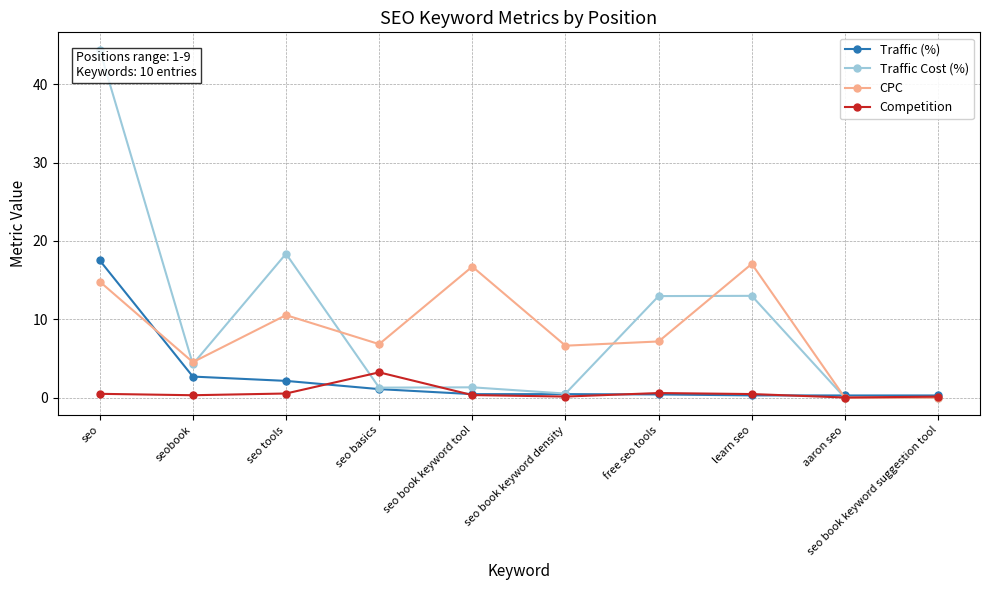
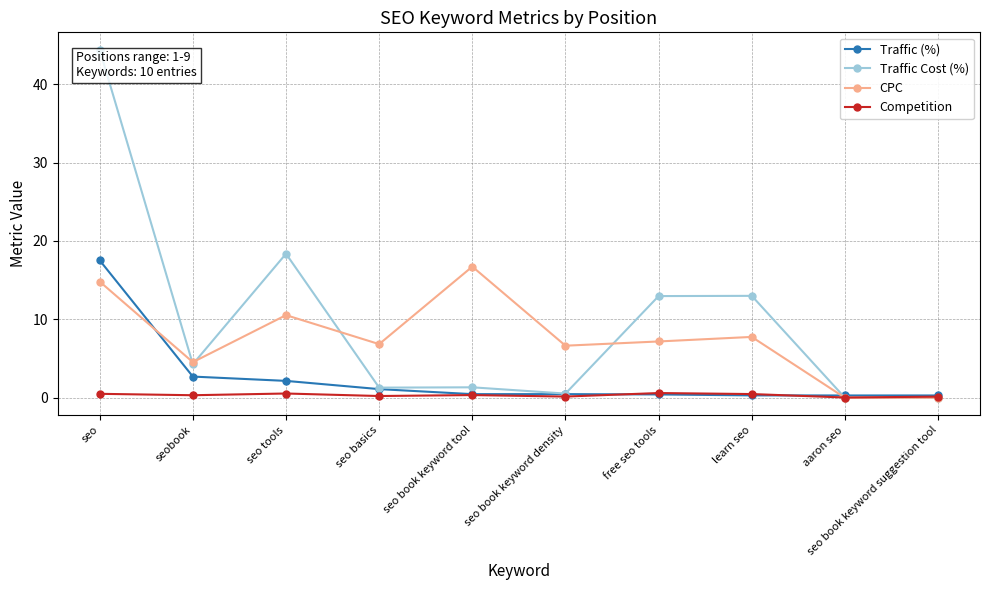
  {
    "Traffic (%)": {
      "seo": 18,
      "seobook": 3,
      "seo tools": 2
    },
    "Traffic Cost (%)": {
      "seo tools": 18,
      "seo book keyword tool": 1,
      "free seo tools": 13,
      "learn seo": 13
    },
    "CPC": {
      "seo": 15,
      "seo tools": 11,
      "seo basics": 7,
      "seo book keyword tool": 17,
      "seo book keyword density": 7,
      "free seo tools": 7,
-     "learn seo": 17
+     "learn seo": 8
    },
    "Competition": {
      "seo": 1,
      "seobook": 0,
      "seo tools": 1,
-     "seo basics": 3
+     "seo basics": 0
    }
  }
